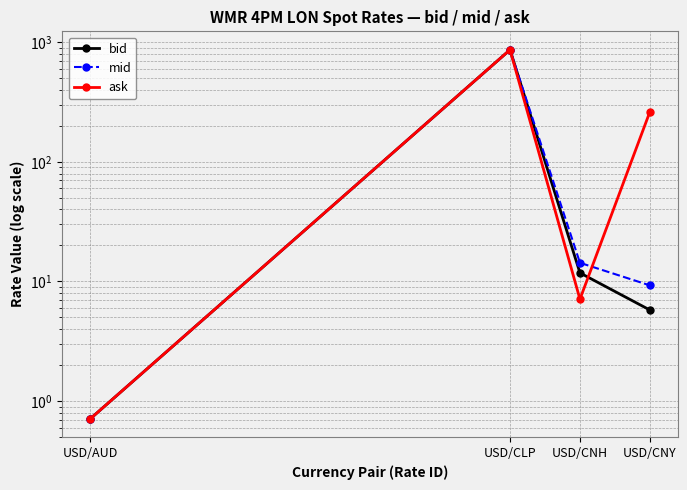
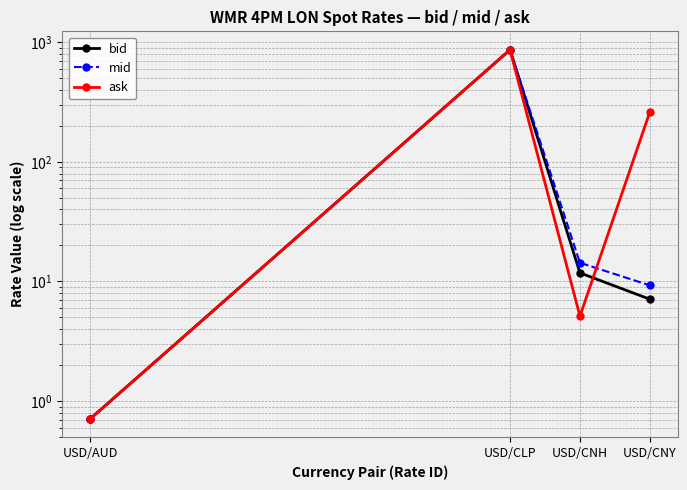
  {
    "bid": {
      "USD/CNH": 12,
-     "USD/CNY": 6
+     "USD/CNY": 7
    },
    "mid": {
      "USD/CNH": 14,
      "USD/CNY": 9
    },
    "ask": {
-     "USD/CNH": 7,
+     "USD/CNH": 5.1,
      "USD/CNY": 260
    }
  }
